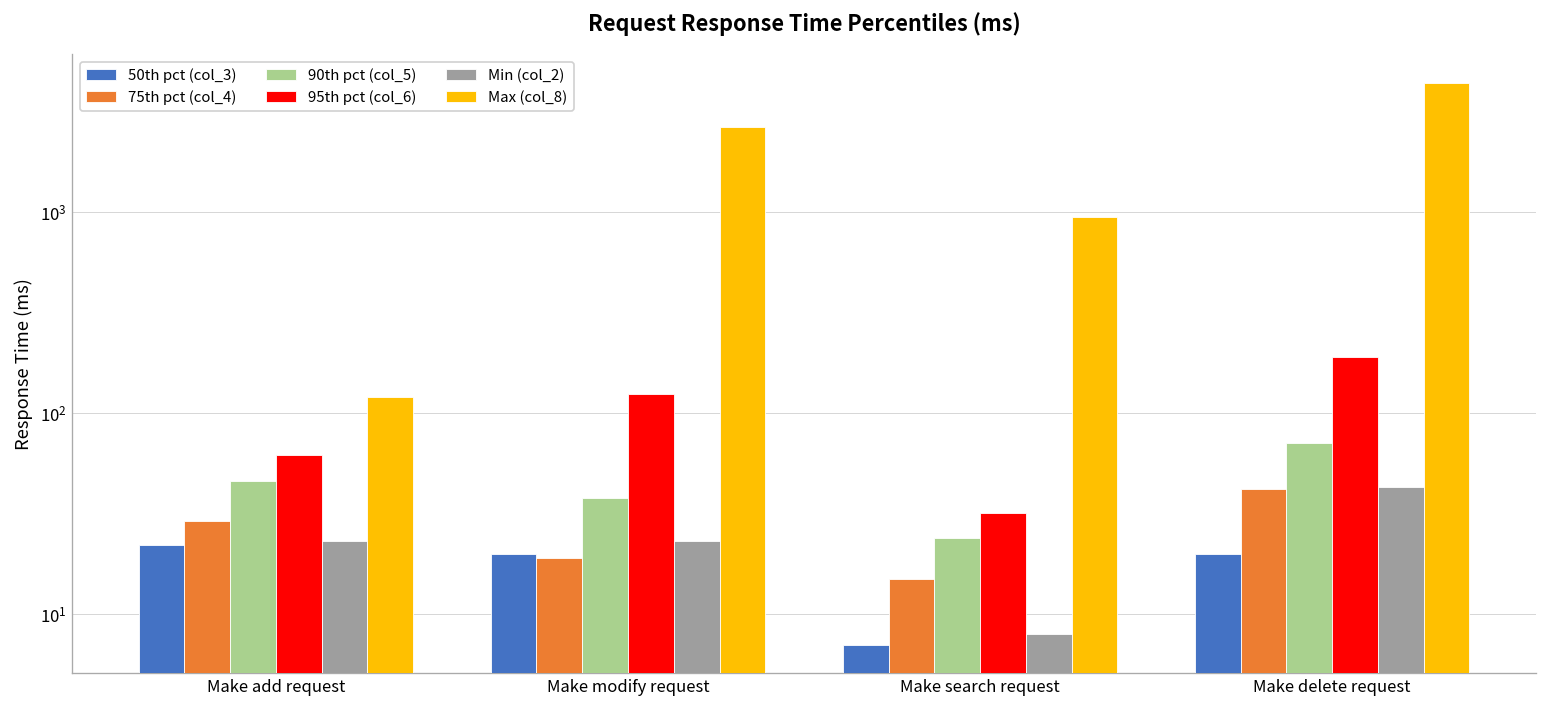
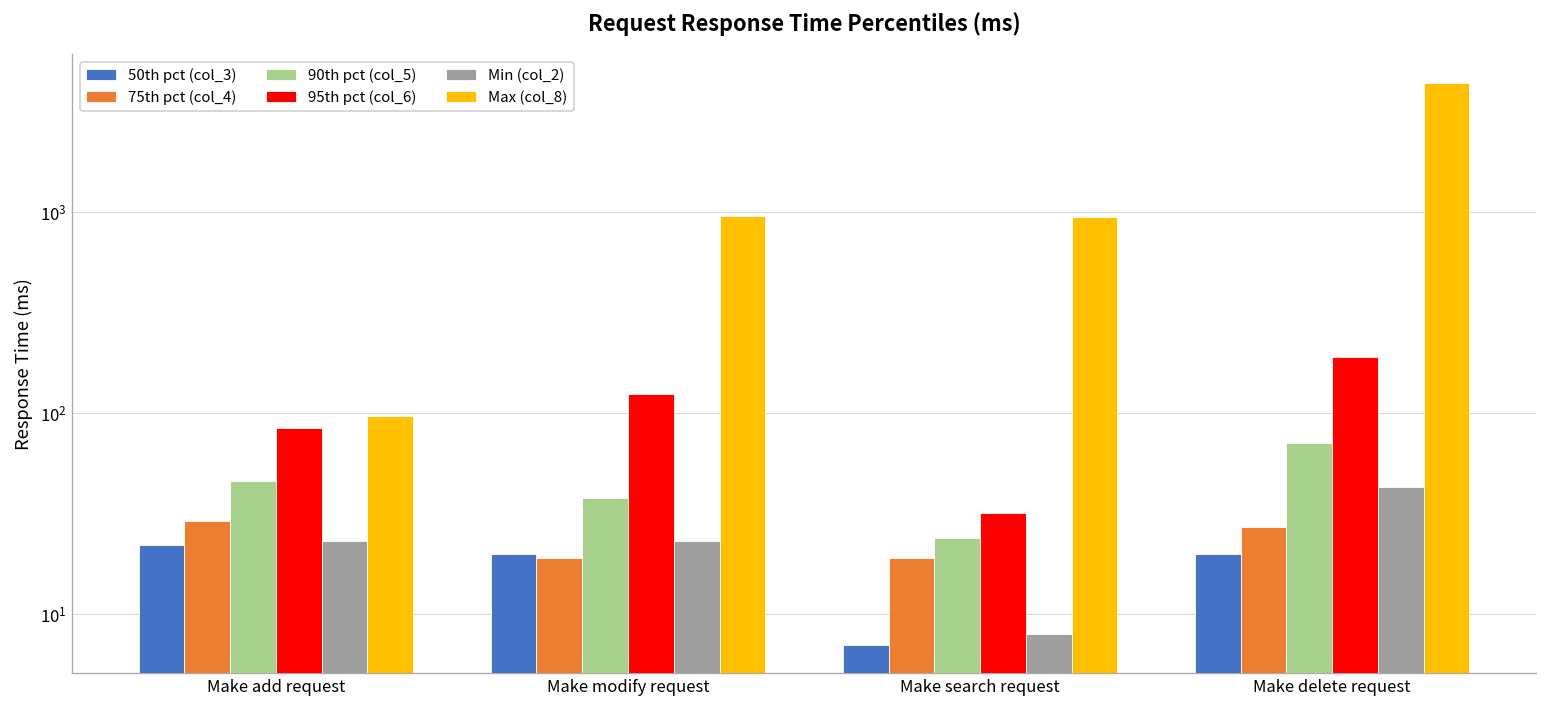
  {
    "50th pct (col_3)": {
      "Make add request": 22,
      "Make modify request": 20,
      "Make search request": 7,
      "Make delete request": 20
    },
    "75th pct (col_4)": {
      "Make add request": 29,
      "Make modify request": 19,
-     "Make search request": 15,
-     "Make delete request": 42
+     "Make search request": 19,
+     "Make delete request": 27
    },
    "95th pct (col_6)": {
-     "Make add request": 62,
+     "Make add request": 80,
      "Make modify request": 120,
      "Make search request": 32,
      "Make delete request": 190
    },
    "Max (col_8)": {
-     "Make add request": 120,
-     "Make modify request": 2600,
+     "Make add request": 100,
+     "Make modify request": 1000,
      "Make search request": 1000,
      "Make delete request": 4400
    }
  }
